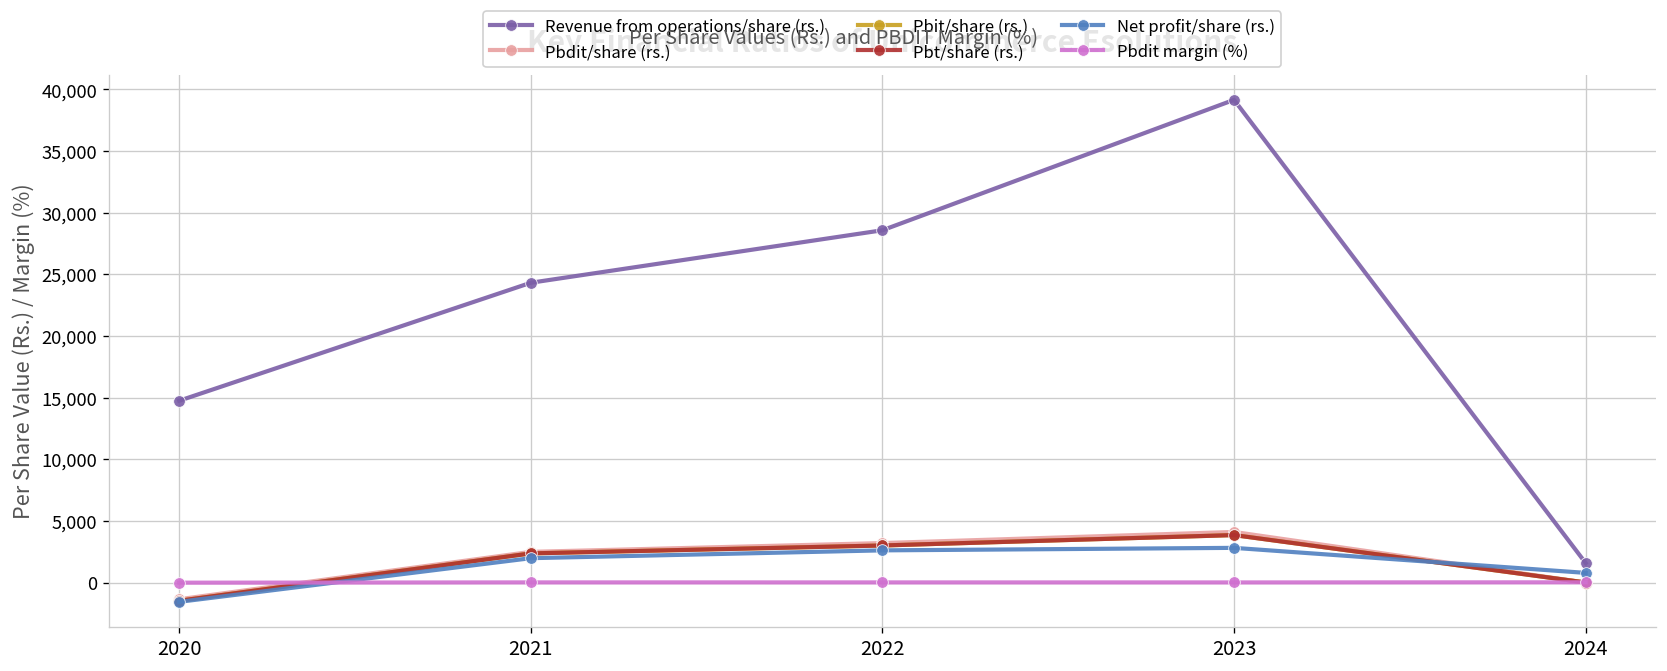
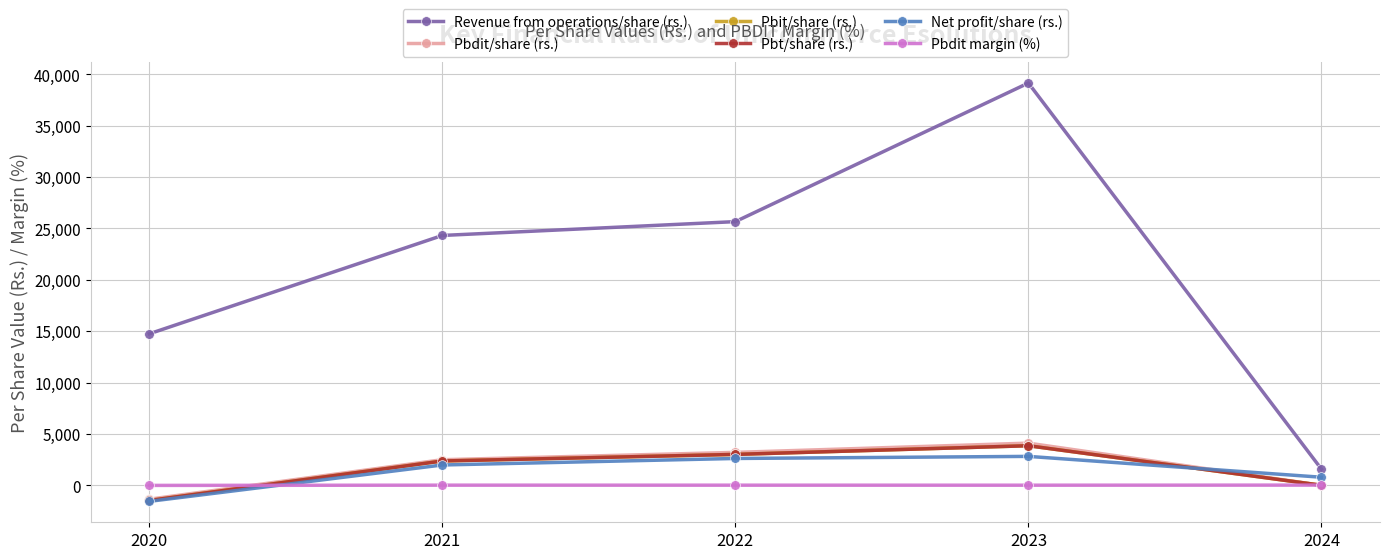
  {
    "Revenue from operations/share (rs.)": {
      "2020": "14,700",
      "2021": "24,300",
-     "2022": "28,600",
+     "2022": "25,700",
      "2023": "39,200",
      "2024": "1,600"
    },
    "Pbdit/share (rs.)": {
      "2023": "4,100"
    },
    "Pbt/share (rs.)": {
      "2023": "3,900"
    },
    "Net profit/share (rs.)": {
      "2021": "2,000",
      "2022": "2,600",
      "2023": "2,800",
      "2024": "800"
    },
    "Pbdit margin (%)": {
      "2020": "0",
      "2021": "0",
      "2022": "0",
      "2023": "0"
    }
  }
